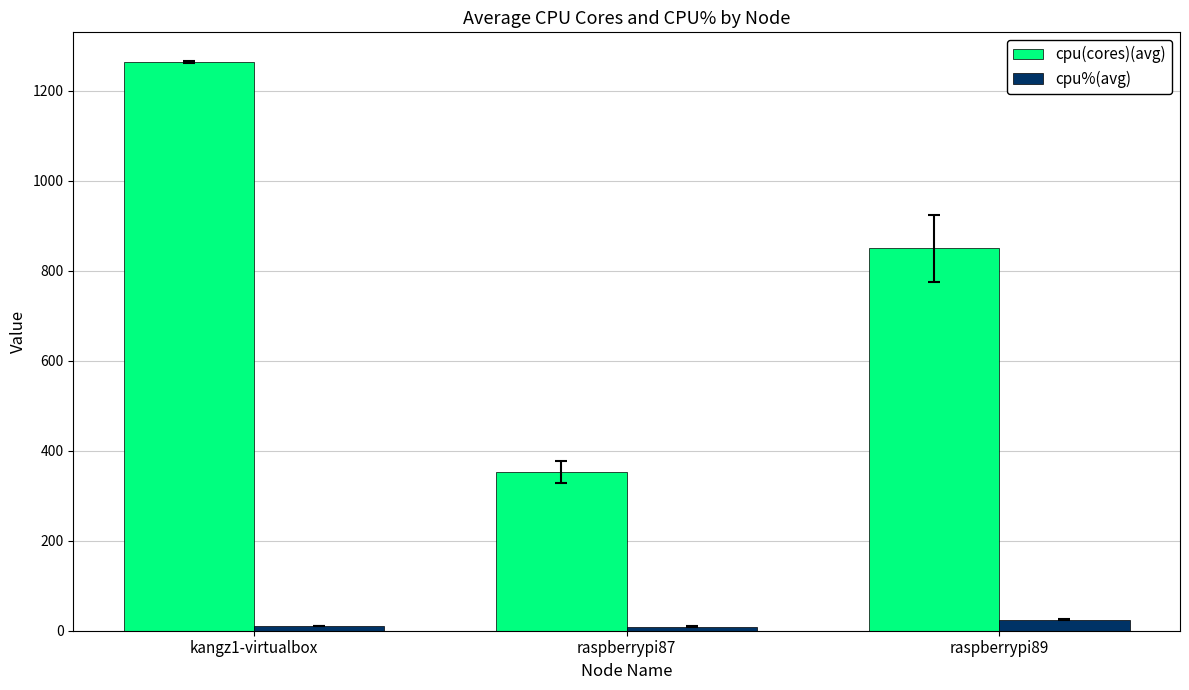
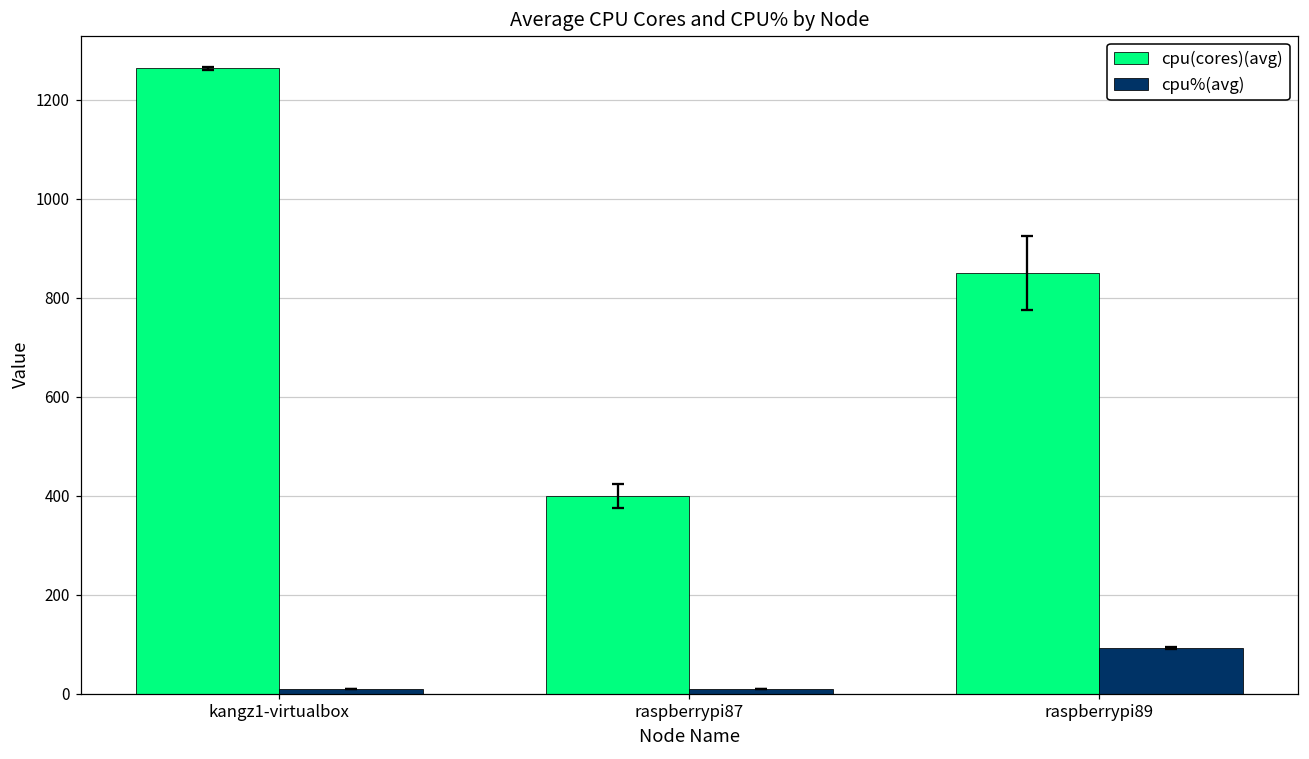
  {
    "cpu(cores)(avg)": {
      "kangz1-virtualbox": 1260,
-     "raspberrypi87": 350,
+     "raspberrypi87": 400,
      "raspberrypi89": 850
    },
    "cpu%(avg)": {
      "kangz1-virtualbox": 10,
      "raspberrypi87": 10,
-     "raspberrypi89": 20
+     "raspberrypi89": 90
    }
  }
